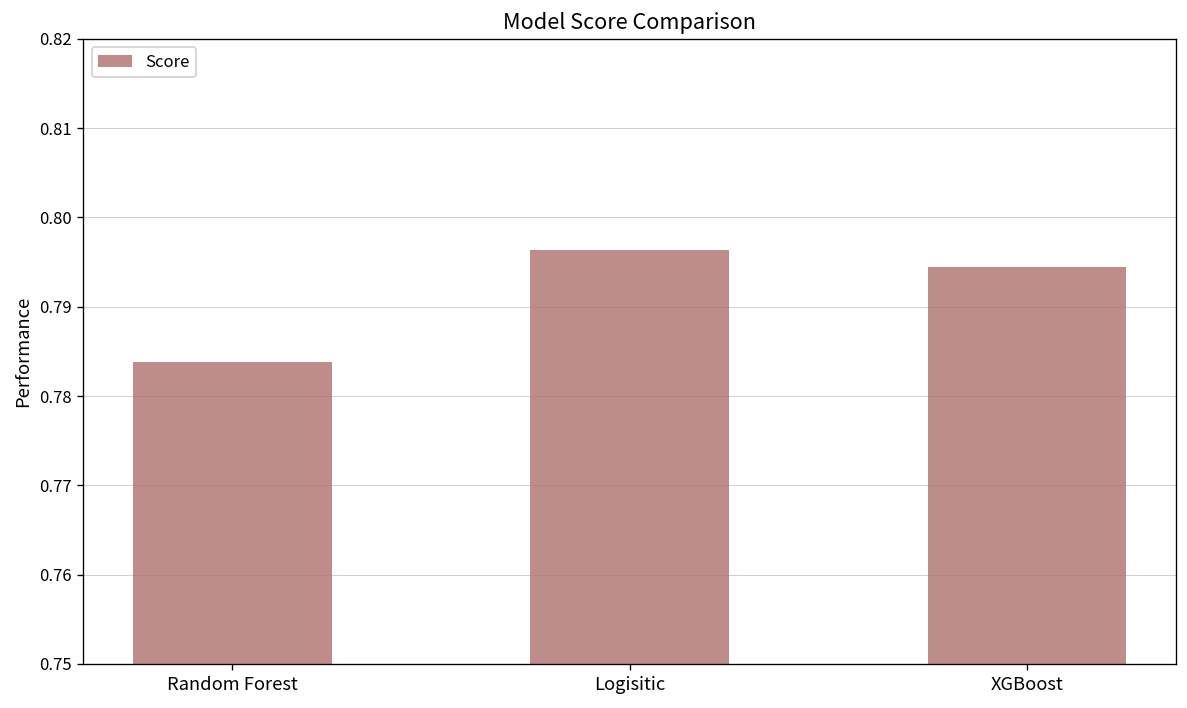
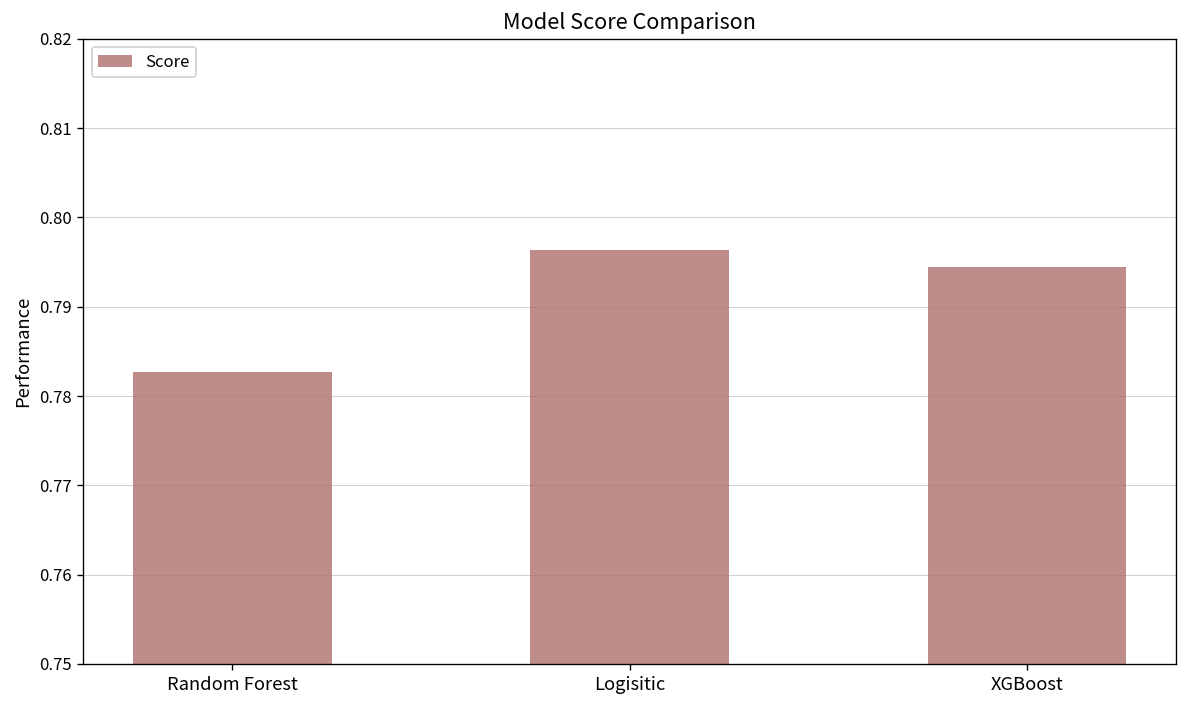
  {
-   "Random Forest": 0.784,
+   "Random Forest": 0.783,
    "Logisitic": 0.796,
    "XGBoost": 0.795
  }
